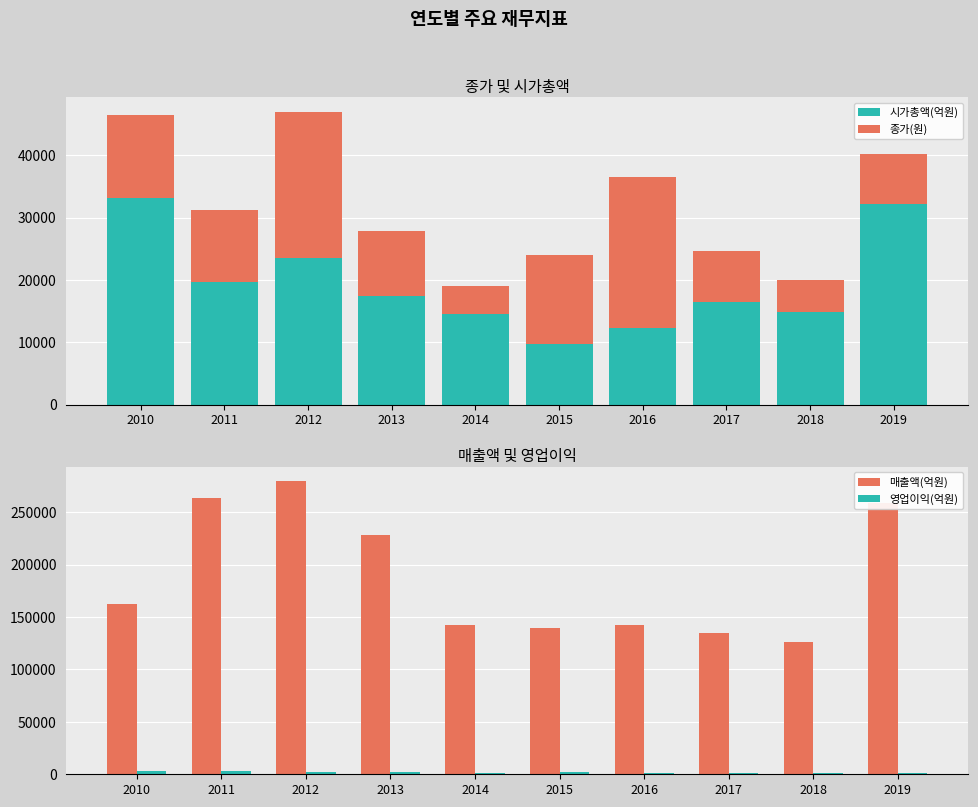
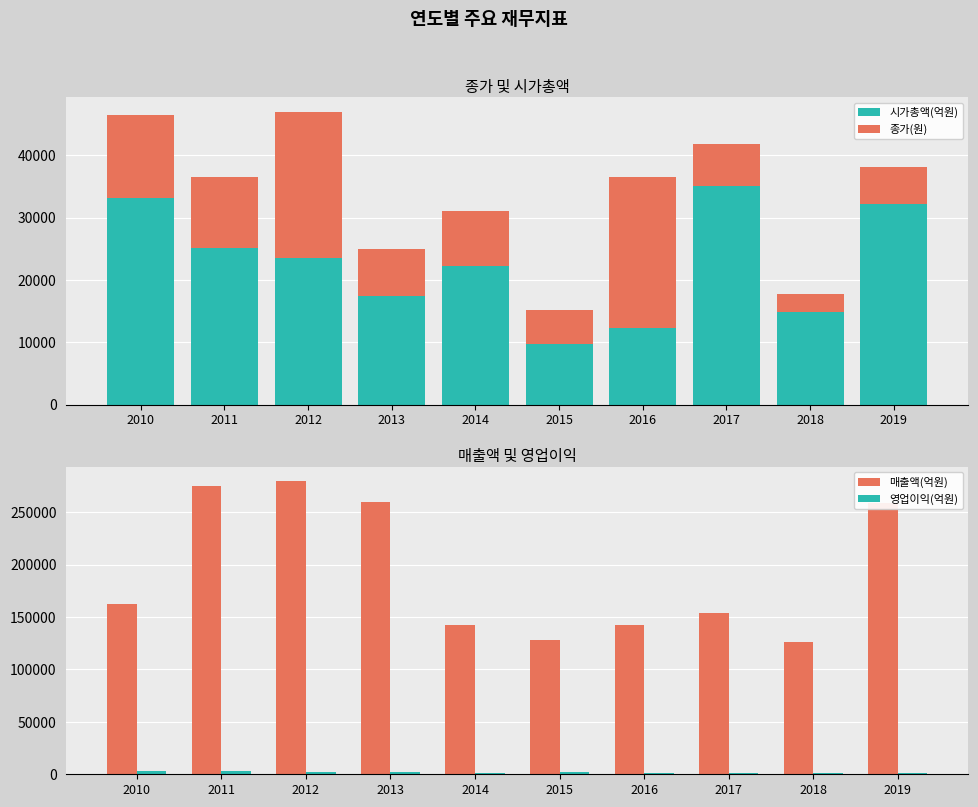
  {
    "종가 및 시가총액": {
      "시가총액(억원)": {
        "2010": 33000,
-       "2011": 20000,
+       "2011": 25000,
        "2012": 23000,
        "2013": 17000,
-       "2014": 15000,
+       "2014": 22000,
        "2015": 10000,
        "2016": 12000,
-       "2017": 17000,
+       "2017": 35000,
        "2018": 15000,
        "2019": 32000
      },
      "종가(원)": {
        "2010": 13000,
        "2011": 11000,
        "2012": 24000,
-       "2013": 11000,
-       "2014": 4000,
-       "2015": 14000,
+       "2013": 8000,
+       "2014": 9000,
+       "2015": 5000,
        "2016": 24000,
-       "2017": 8000,
-       "2018": 5000,
-       "2019": 8000
+       "2017": 7000,
+       "2018": 3000,
+       "2019": 6000
      }
    },
    "매출액 및 영업이익": {
      "매출액(억원)": {
        "2010": 163000,
-       "2011": 263000,
+       "2011": 275000,
        "2012": 279000,
-       "2013": 228000,
+       "2013": 260000,
        "2014": 143000,
-       "2015": 140000,
+       "2015": 128000,
        "2016": 143000,
-       "2017": 135000,
+       "2017": 154000,
        "2018": 126000
      },
      "영업이익(억원)": {
        "2010": 3000,
        "2011": 4000,
        "2012": 3000,
        "2013": 2000
      }
    }
  }
